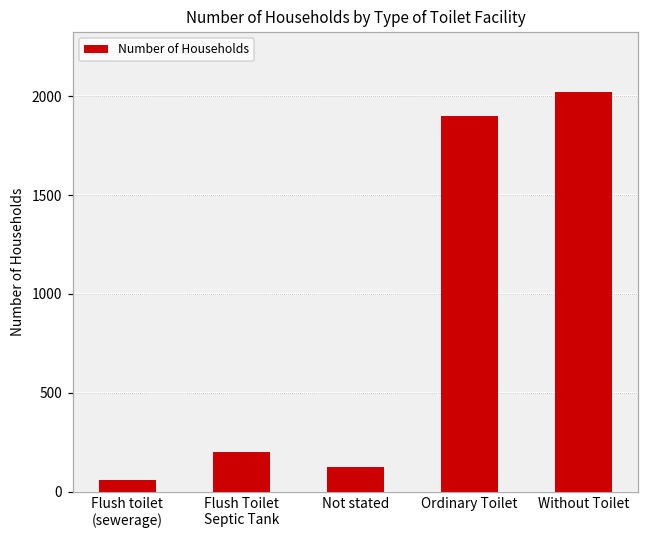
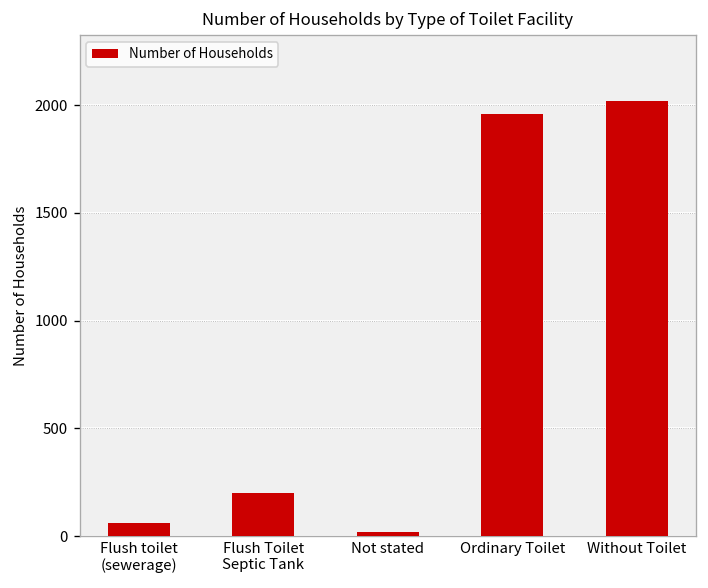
  {
    "Flush toilet (sewerage)": 60,
    "Flush Toilet Septic Tank": 200,
-   "Not stated": 130,
-   "Ordinary Toilet": 1900,
+   "Not stated": 20,
+   "Ordinary Toilet": 1960,
    "Without Toilet": 2020
  }
